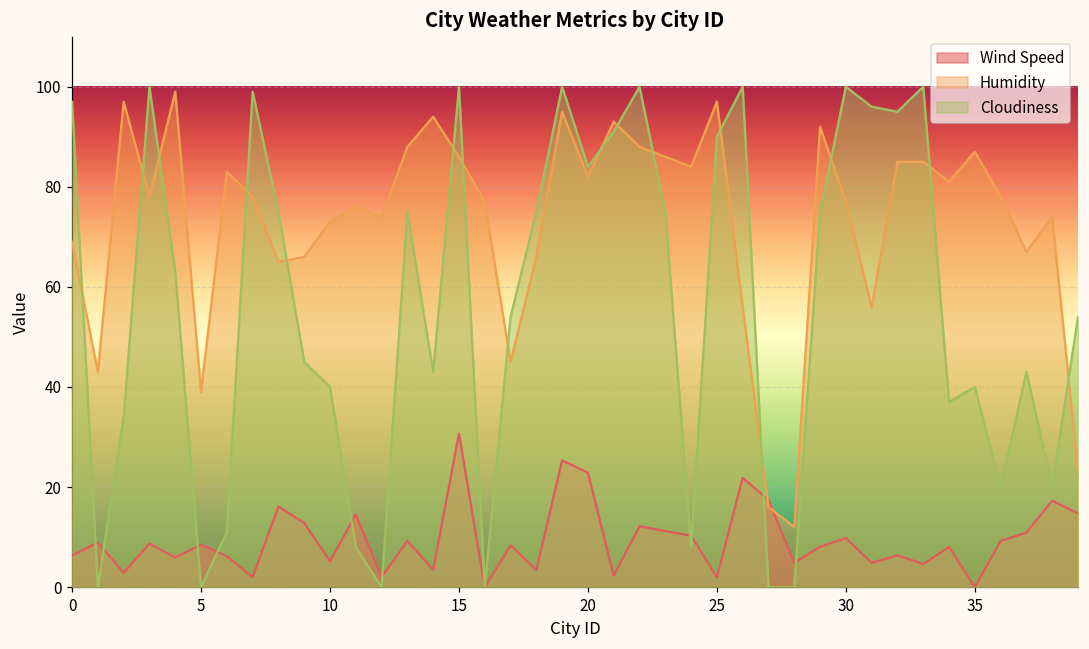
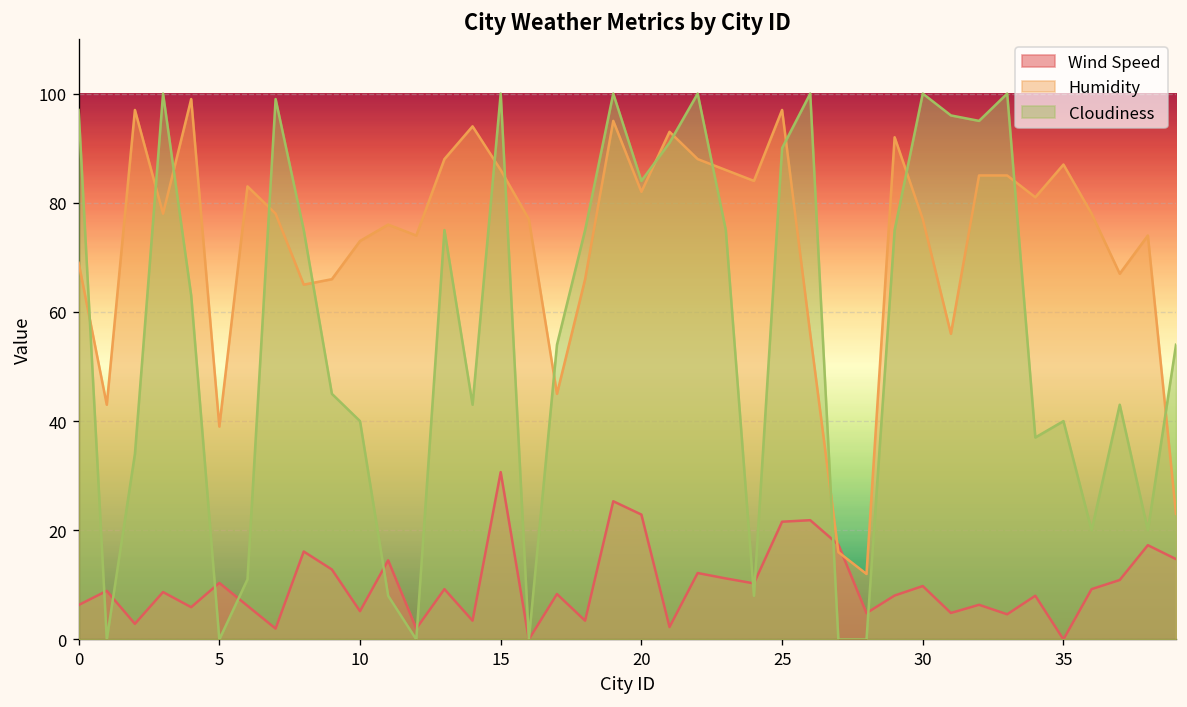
  {
    "Wind Speed": {
      "0": 6,
-     "5": 8,
+     "5": 10,
      "10": 5,
      "15": 31,
      "20": 23,
-     "25": 2,
+     "25": 22,
      "30": 10,
      "35": 0
    }
  }
